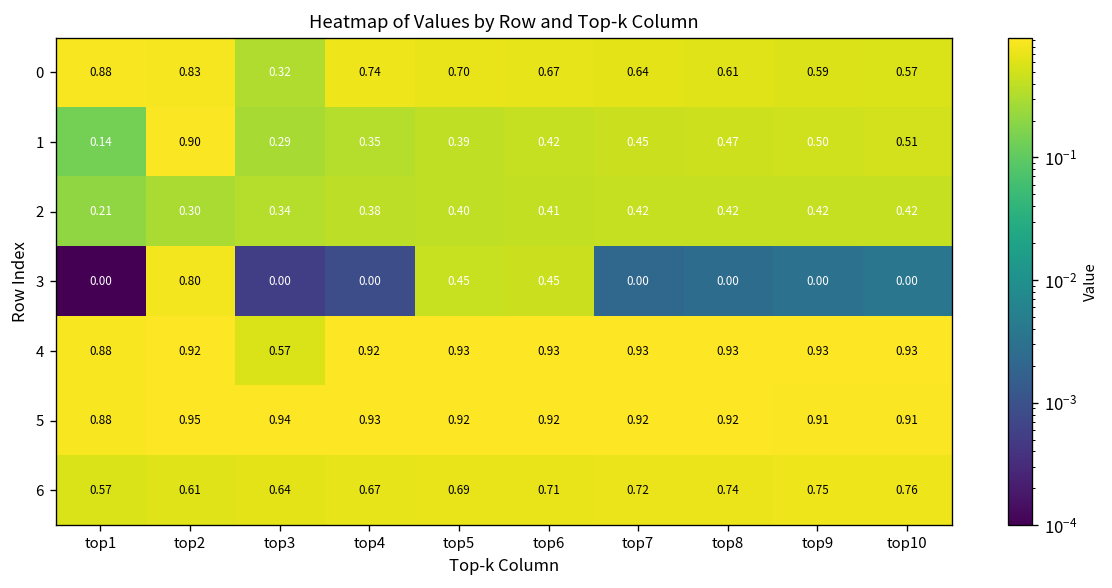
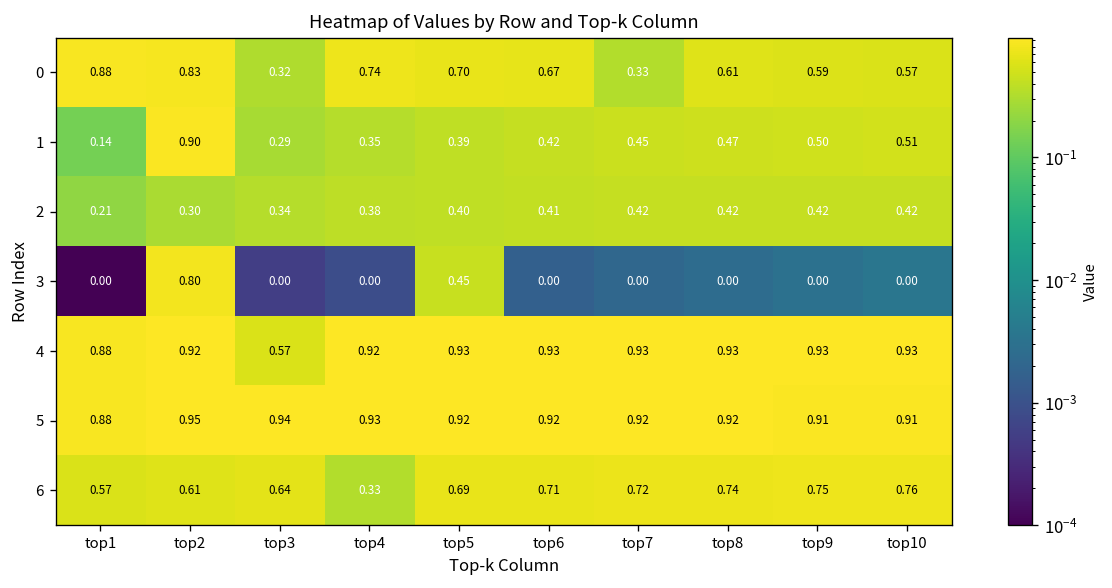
  {
    "0": {
      "top1": 0.88,
      "top2": 0.83,
      "top3": 0.32,
      "top4": 0.74,
      "top5": 0.70,
      "top6": 0.67,
-     "top7": 0.64,
+     "top7": 0.33,
      "top8": 0.61,
      "top9": 0.59,
      "top10": 0.57
    },
    "1": {
      "top1": 0.14,
      "top2": 0.90,
      "top3": 0.29,
      "top4": 0.35,
      "top5": 0.39,
      "top6": 0.42,
      "top7": 0.45,
      "top8": 0.47,
      "top9": 0.50,
      "top10": 0.51
    },
    "2": {
      "top1": 0.21,
      "top2": 0.30,
      "top3": 0.34,
      "top4": 0.38,
      "top5": 0.40,
      "top6": 0.41,
      "top7": 0.42,
      "top8": 0.42,
      "top9": 0.42,
      "top10": 0.42
    },
    "3": {
      "top1": 0.00,
      "top2": 0.80,
      "top3": 0.00,
      "top4": 0.00,
      "top5": 0.45,
-     "top6": 0.45,
+     "top6": 0.00,
      "top7": 0.00,
      "top8": 0.00,
      "top9": 0.00,
      "top10": 0.00
    },
    "4": {
      "top1": 0.88,
      "top2": 0.92,
      "top3": 0.57,
      "top4": 0.92,
      "top5": 0.93,
      "top6": 0.93,
      "top7": 0.93,
      "top8": 0.93,
      "top9": 0.93,
      "top10": 0.93
    },
    "5": {
      "top1": 0.88,
      "top2": 0.95,
      "top3": 0.94,
      "top4": 0.93,
      "top5": 0.92,
      "top6": 0.92,
      "top7": 0.92,
      "top8": 0.92,
      "top9": 0.91,
      "top10": 0.91
    },
    "6": {
      "top1": 0.57,
      "top2": 0.61,
      "top3": 0.64,
-     "top4": 0.67,
+     "top4": 0.33,
      "top5": 0.69,
      "top6": 0.71,
      "top7": 0.72,
      "top8": 0.74,
      "top9": 0.75,
      "top10": 0.76
    }
  }
